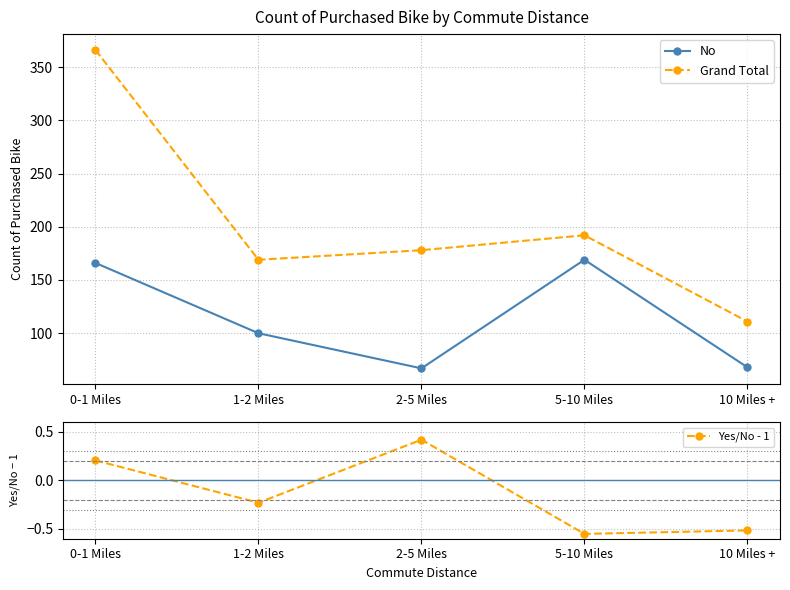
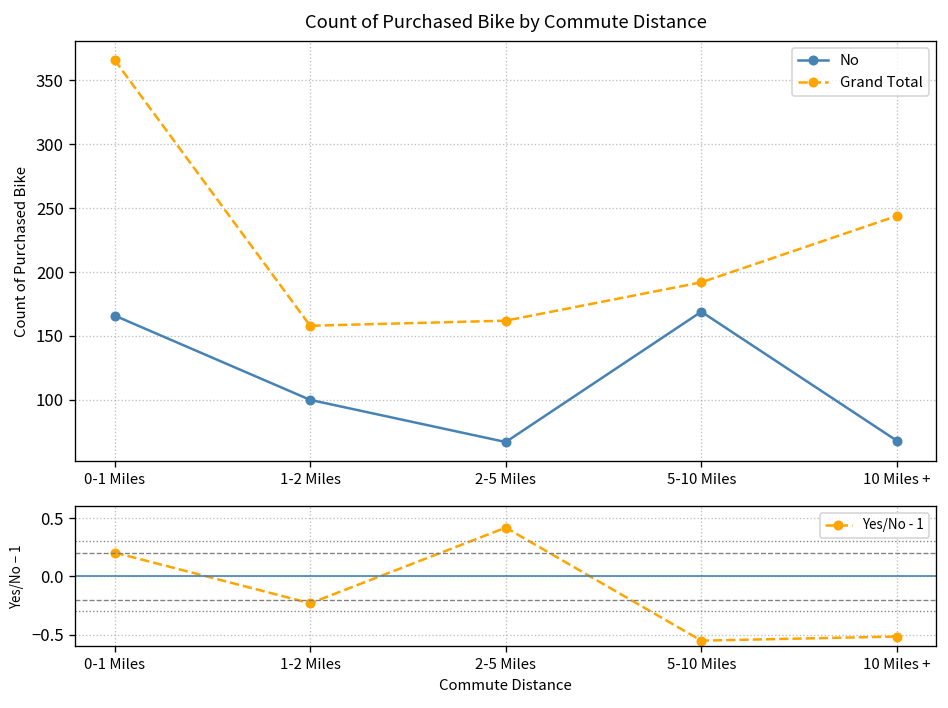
  {
    "Count of Purchased Bike by Commute Distance": {
      "No": {
        "0-1 Miles": 166,
        "1-2 Miles": 100,
        "2-5 Miles": 67,
        "5-10 Miles": 169,
        "10 Miles +": 68
      },
      "Grand Total": {
        "0-1 Miles": 366,
-       "1-2 Miles": 169,
-       "2-5 Miles": 178,
+       "1-2 Miles": 158,
+       "2-5 Miles": 162,
        "5-10 Miles": 192,
-       "10 Miles +": 111
+       "10 Miles +": 244
      }
    }
  }
